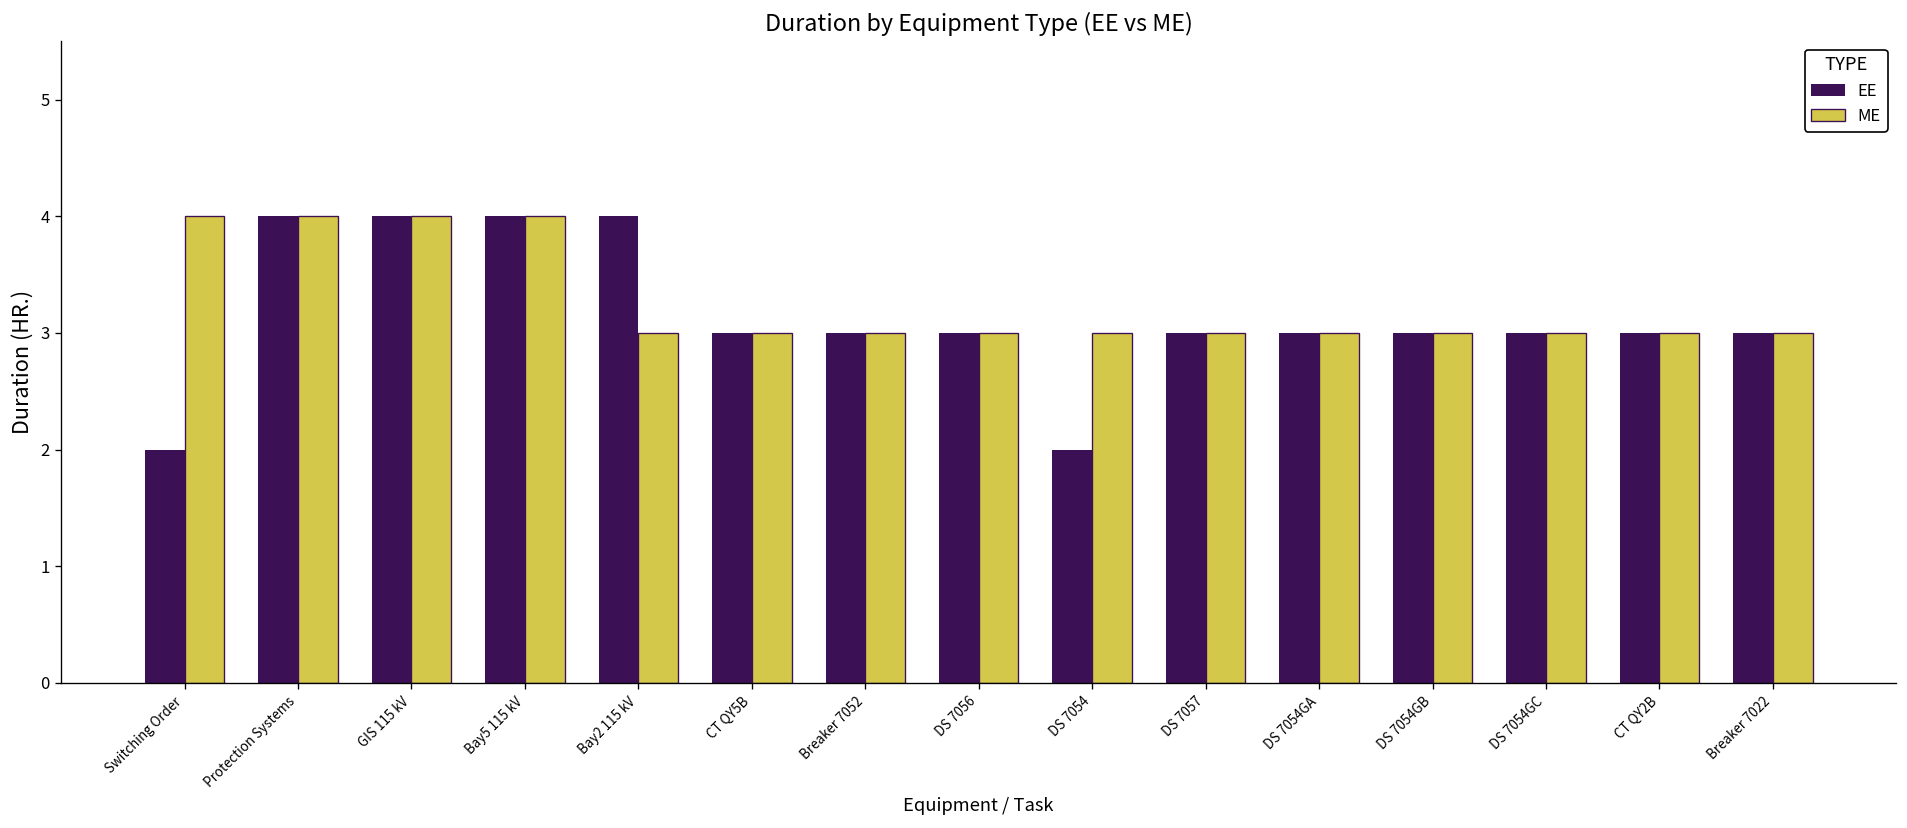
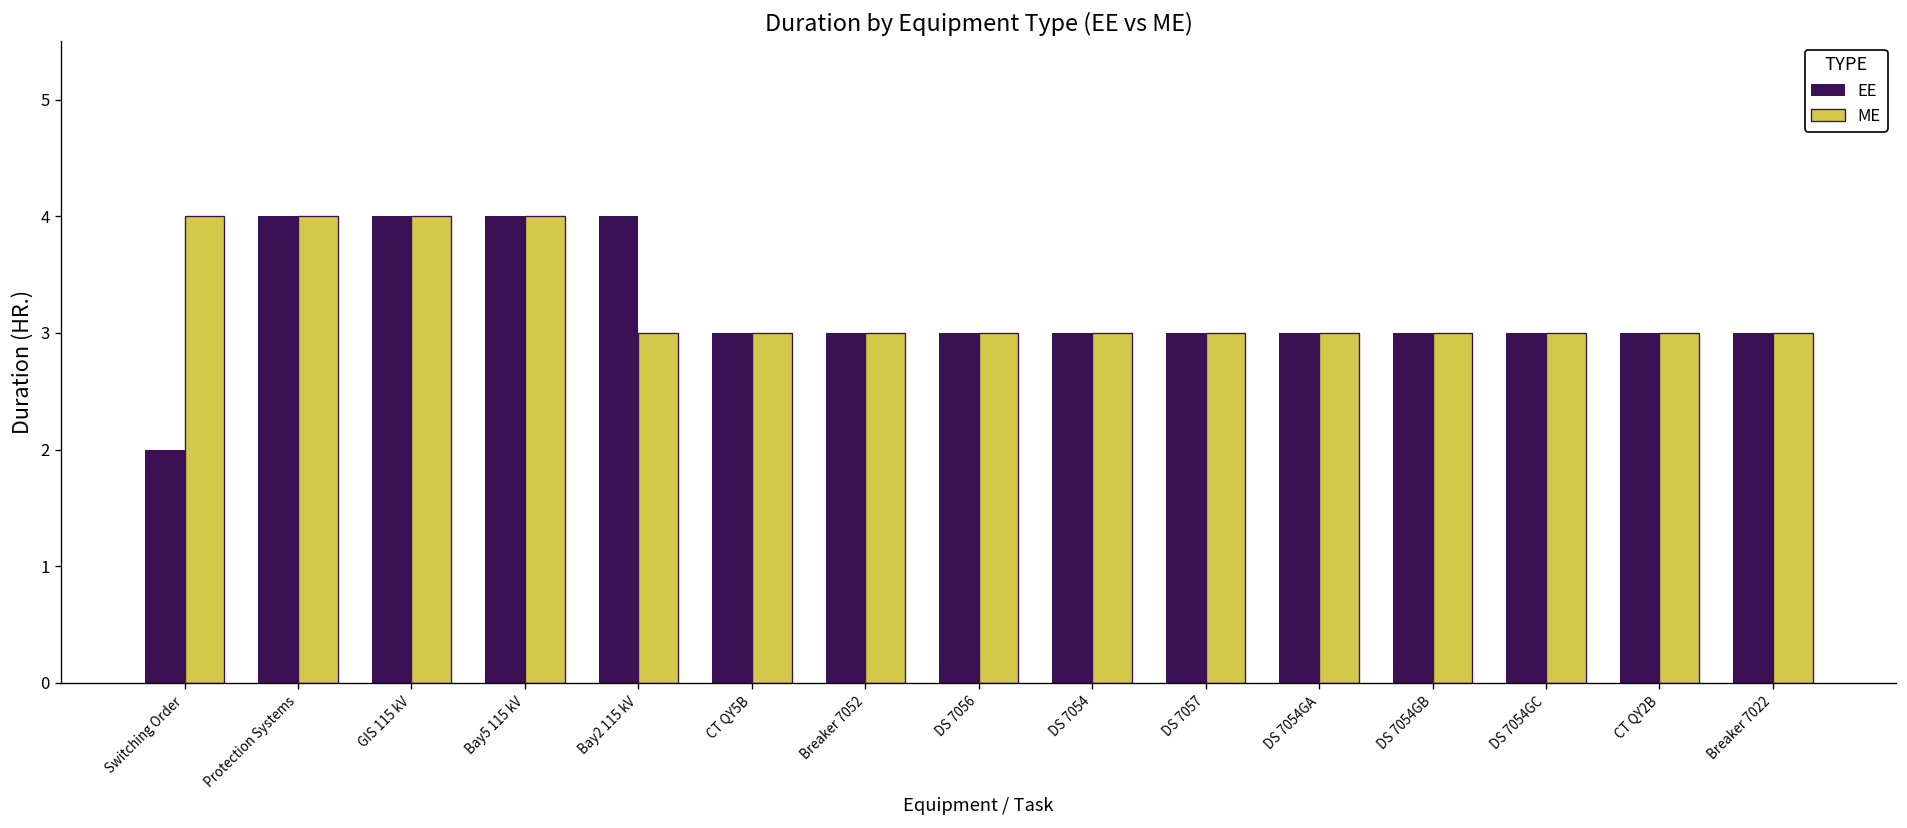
  {
    "EE": {
      "Switching Order": 2,
      "Protection Systems": 4,
      "GIS 115 kV": 4,
      "Bay5 115 kV": 4,
      "Bay2 115 kV": 4,
      "CT QY5B": 3,
      "Breaker 7052": 3,
      "DS 7056": 3,
-     "DS 7054": 2,
+     "DS 7054": 3,
      "DS 7057": 3,
      "DS 7054GA": 3,
      "DS 7054GB": 3,
      "DS 7054GC": 3,
      "CT QY2B": 3,
      "Breaker 7022": 3
    },
    "ME": {
      "Switching Order": 4,
      "Protection Systems": 4,
      "GIS 115 kV": 4,
      "Bay5 115 kV": 4,
      "Bay2 115 kV": 3,
      "CT QY5B": 3,
      "Breaker 7052": 3,
      "DS 7056": 3,
      "DS 7054": 3,
      "DS 7057": 3,
      "DS 7054GA": 3,
      "DS 7054GB": 3,
      "DS 7054GC": 3,
      "CT QY2B": 3,
      "Breaker 7022": 3
    }
  }
